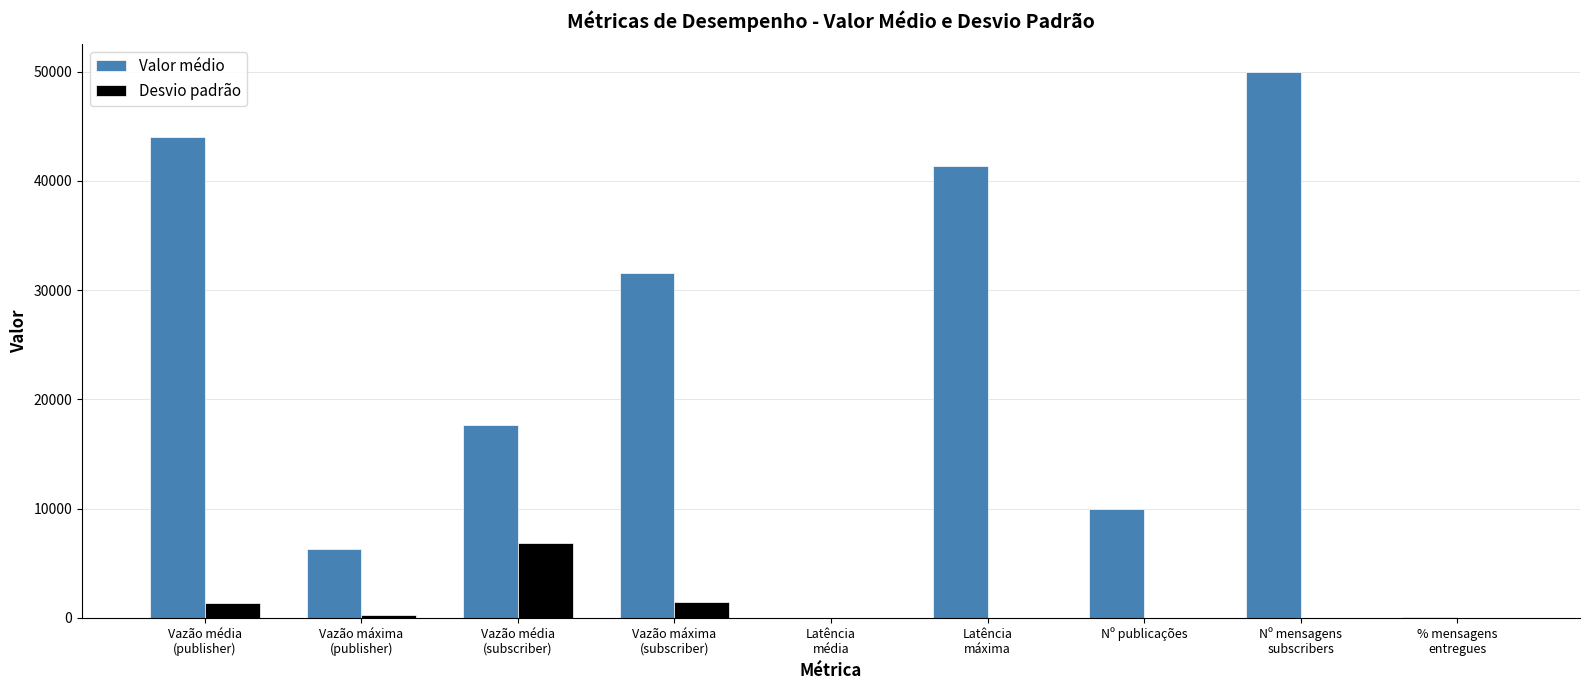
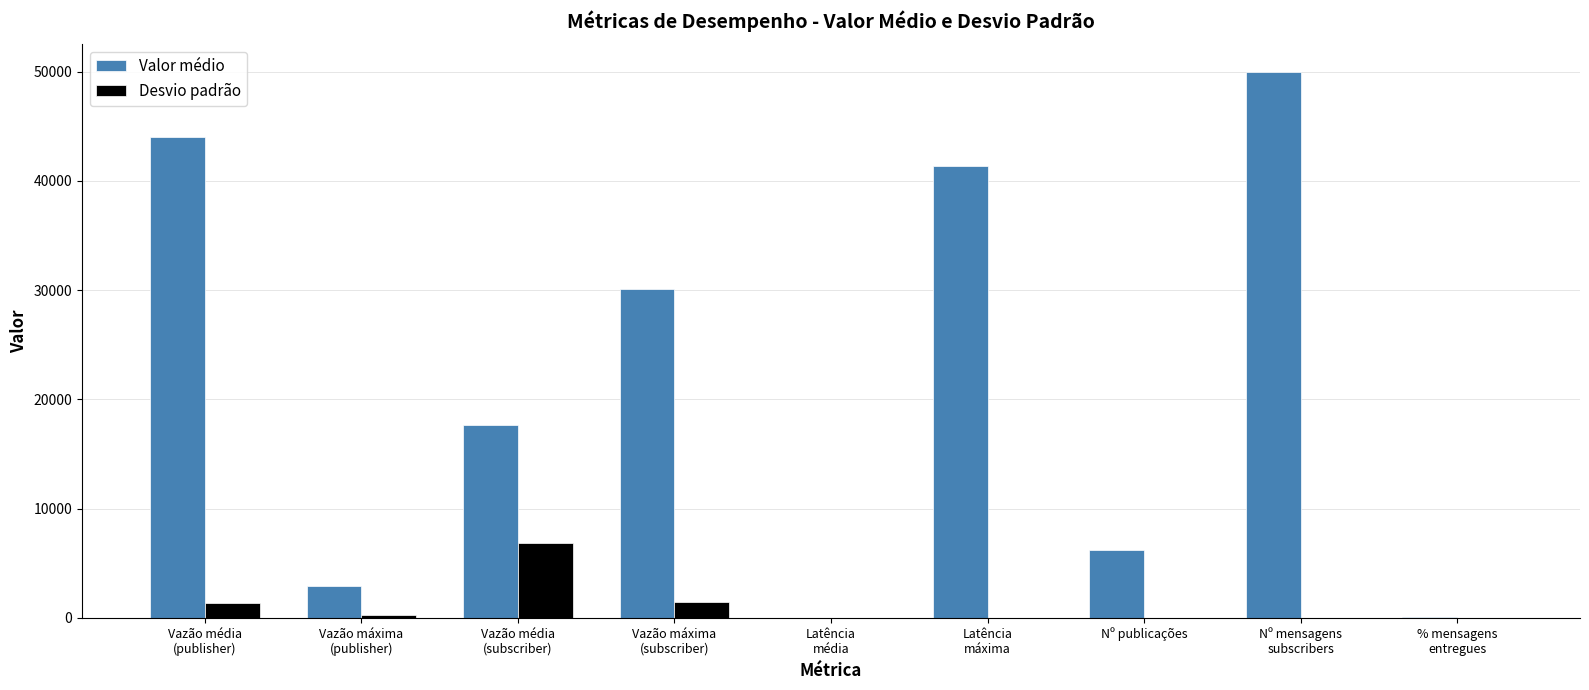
  {
    "Valor médio": {
      "Vazão média (publisher)": 44000,
-     "Vazão máxima (publisher)": 6300,
+     "Vazão máxima (publisher)": 2900,
      "Vazão média (subscriber)": 17600,
-     "Vazão máxima (subscriber)": 31500,
+     "Vazão máxima (subscriber)": 30100,
      "Latência máxima": 41400,
-     "Nº publicações": 10000,
+     "Nº publicações": 6200,
      "Nº mensagens subscribers": 50000
    },
    "Desvio padrão": {
      "Vazão média (publisher)": 1400,
      "Vazão máxima (publisher)": 300,
      "Vazão média (subscriber)": 6800,
      "Vazão máxima (subscriber)": 1400,
      "Nº publicações": 0,
      "Nº mensagens subscribers": 0,
      "% mensagens entregues": 0
    }
  }
